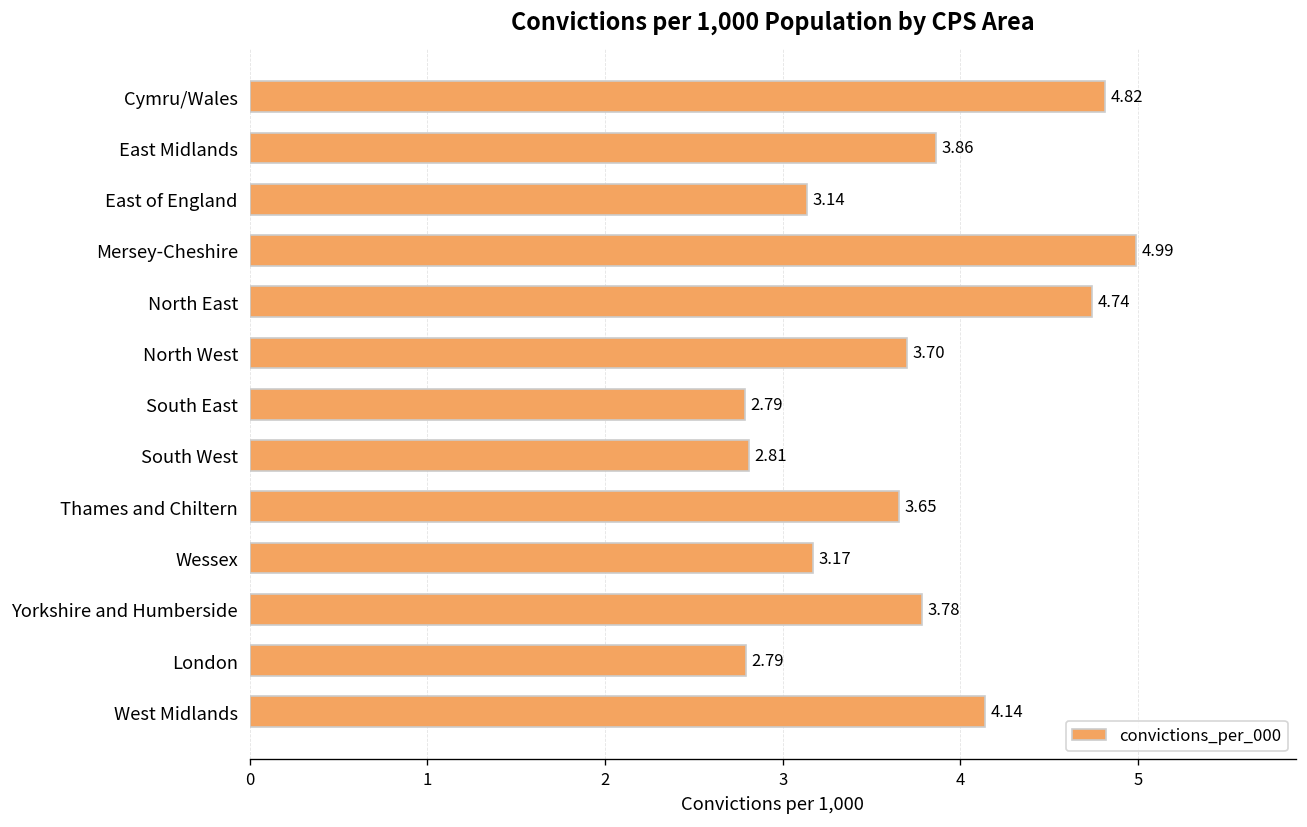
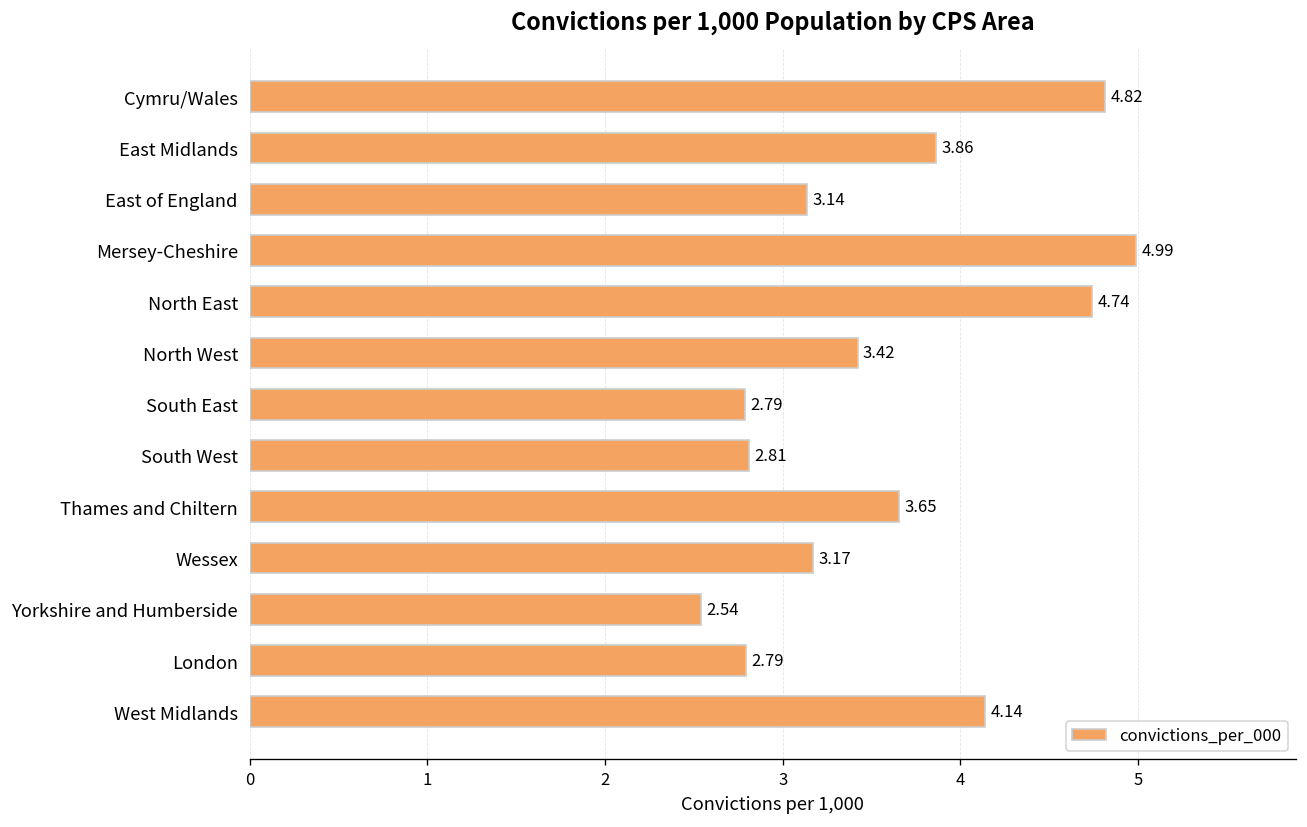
  {
    "Cymru/Wales": 4.82,
    "East Midlands": 3.86,
    "East of England": 3.14,
    "Mersey-Cheshire": 4.99,
    "North East": 4.74,
-   "North West": 3.70,
+   "North West": 3.42,
    "South East": 2.79,
    "South West": 2.81,
    "Thames and Chiltern": 3.65,
    "Wessex": 3.17,
-   "Yorkshire and Humberside": 3.78,
+   "Yorkshire and Humberside": 2.54,
    "London": 2.79,
    "West Midlands": 4.14
  }
